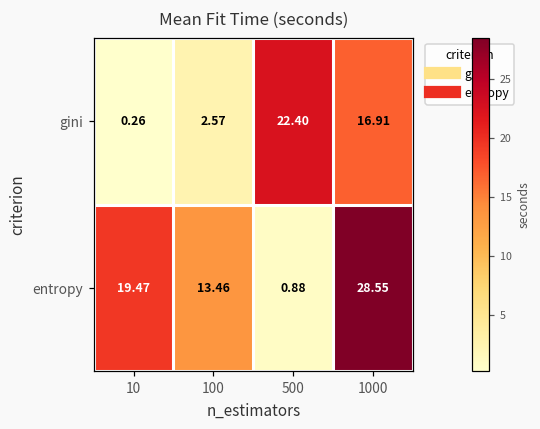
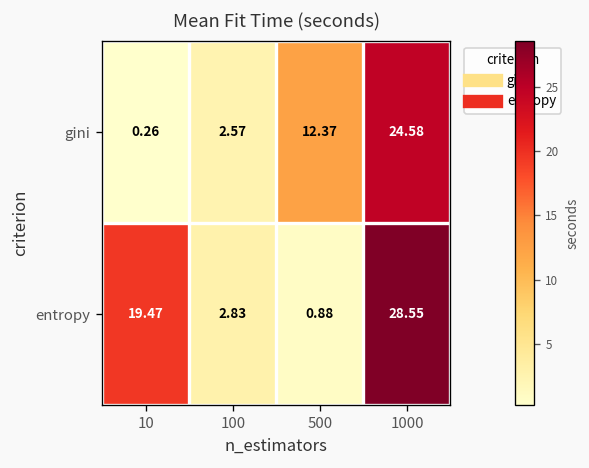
  {
    "gini": {
      "10": 0.26,
      "100": 2.57,
-     "500": 22.40,
-     "1000": 16.91
+     "500": 12.37,
+     "1000": 24.58
    },
    "entropy": {
      "10": 19.47,
-     "100": 13.46,
+     "100": 2.83,
      "500": 0.88,
      "1000": 28.55
    }
  }
